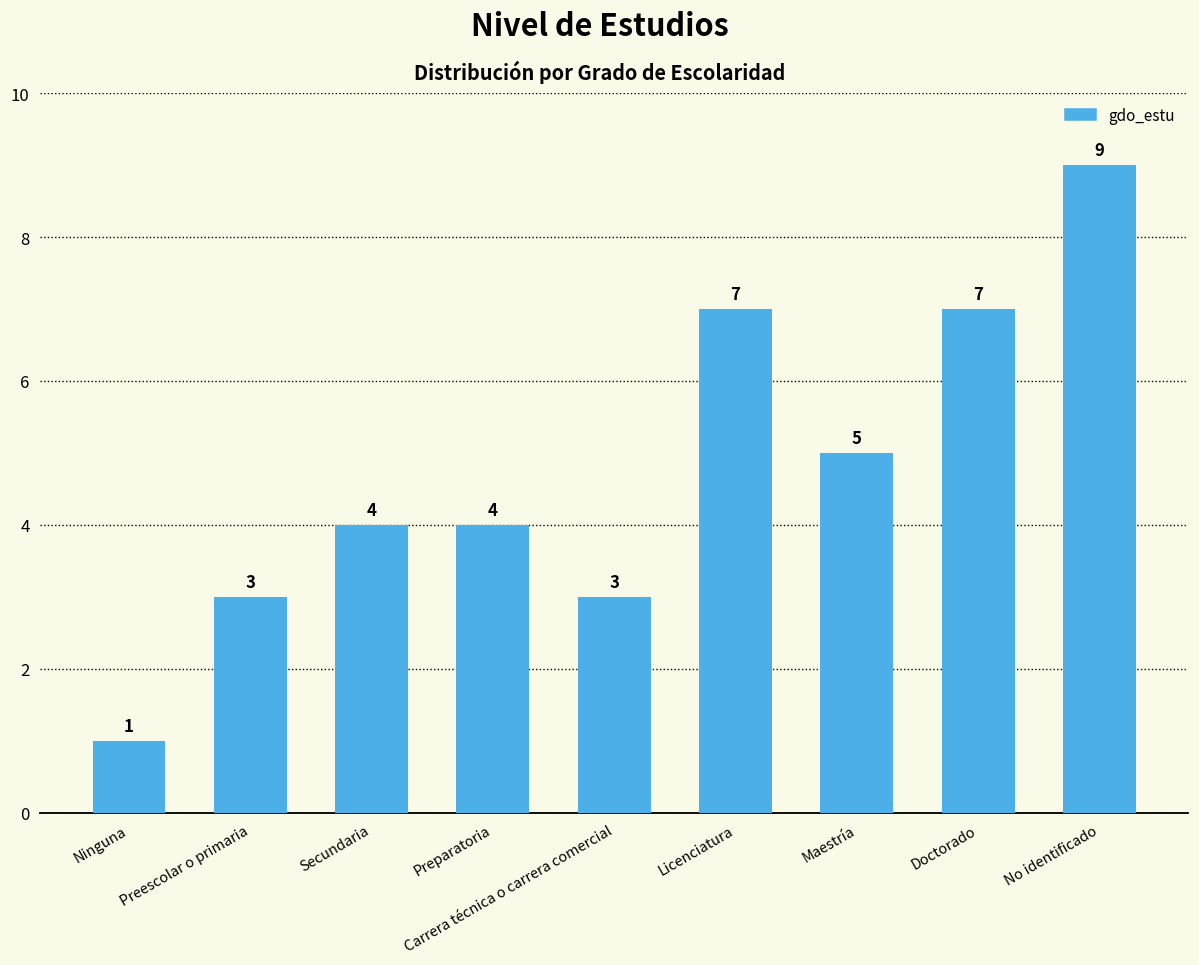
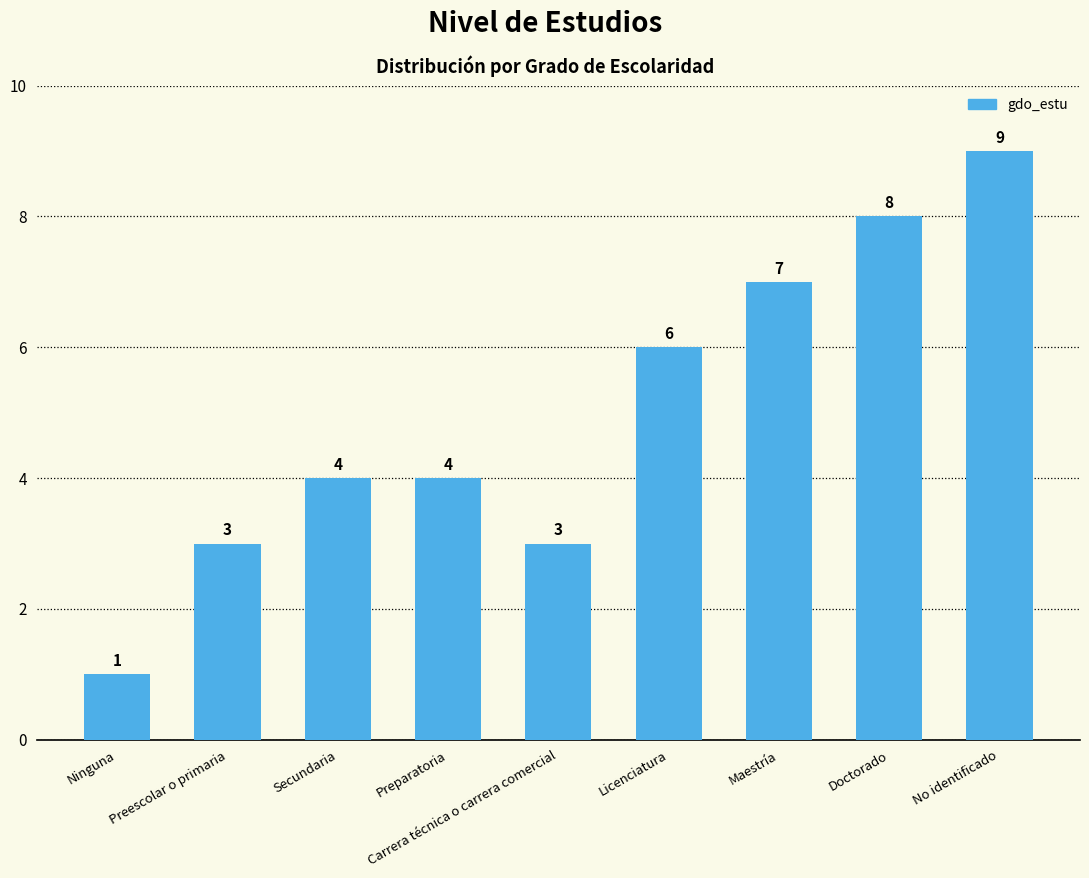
  {
    "Ninguna": 1,
    "Preescolar o primaria": 3,
    "Secundaria": 4,
    "Preparatoria": 4,
    "Carrera técnica o carrera comercial": 3,
-   "Licenciatura": 7,
-   "Maestría": 5,
-   "Doctorado": 7,
+   "Licenciatura": 6,
+   "Maestría": 7,
+   "Doctorado": 8,
    "No identificado": 9
  }
